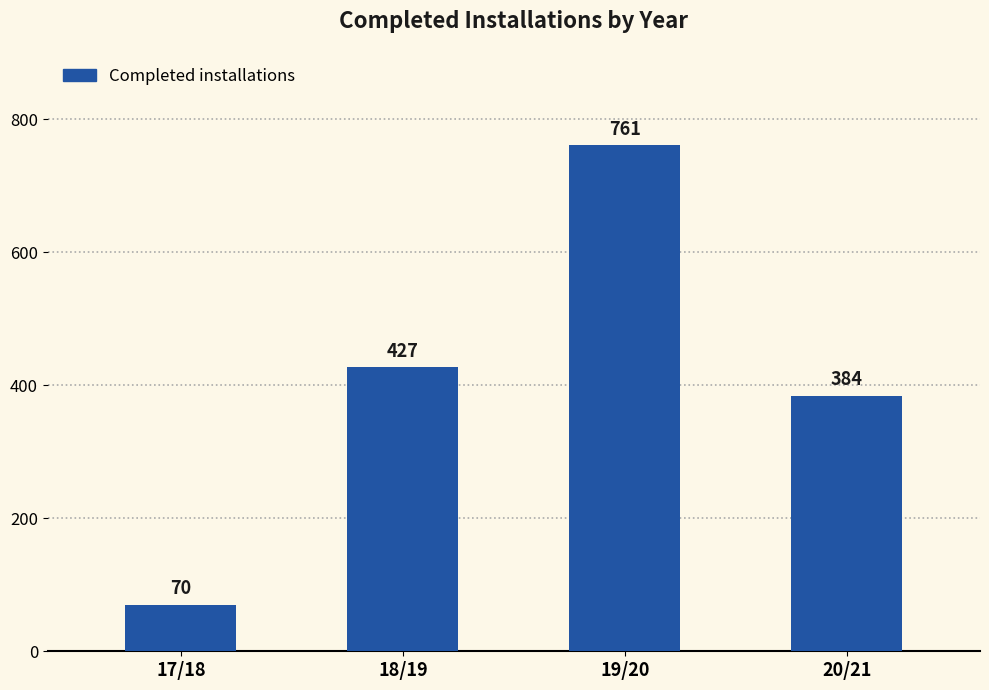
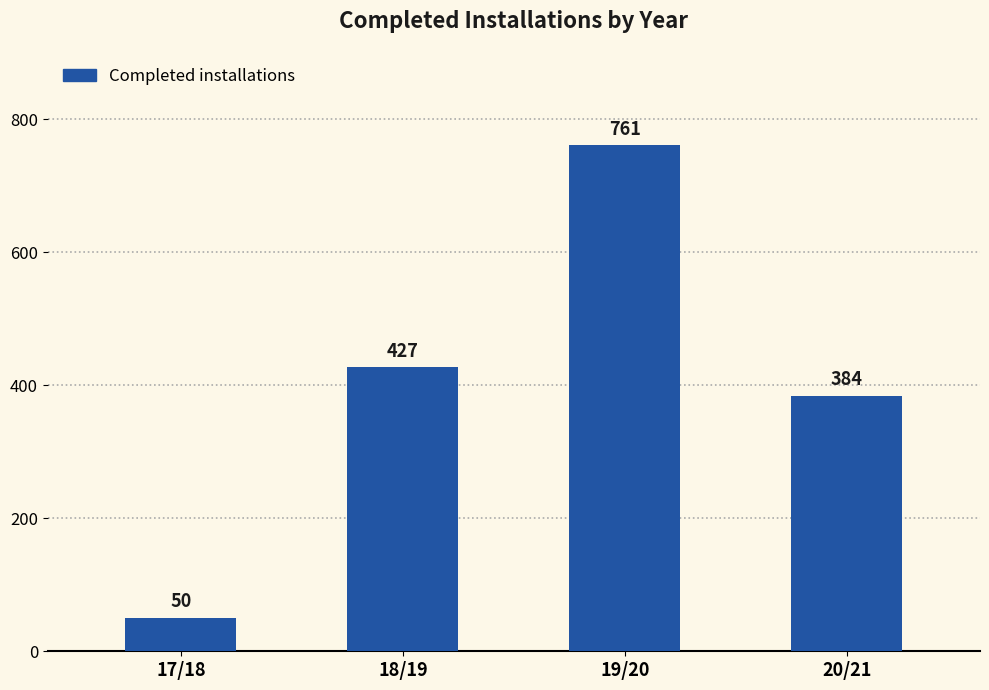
  {
-   "17/18": 70,
+   "17/18": 50,
    "18/19": 427,
    "19/20": 761,
    "20/21": 384
  }
